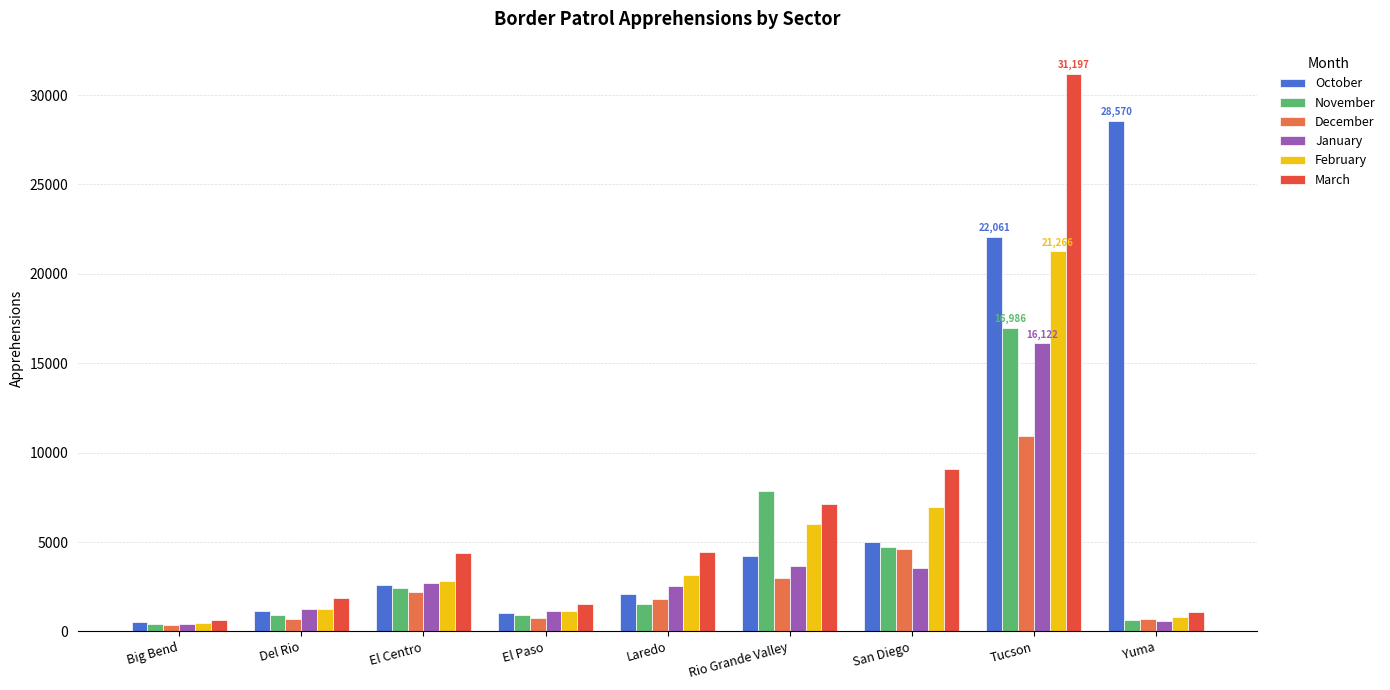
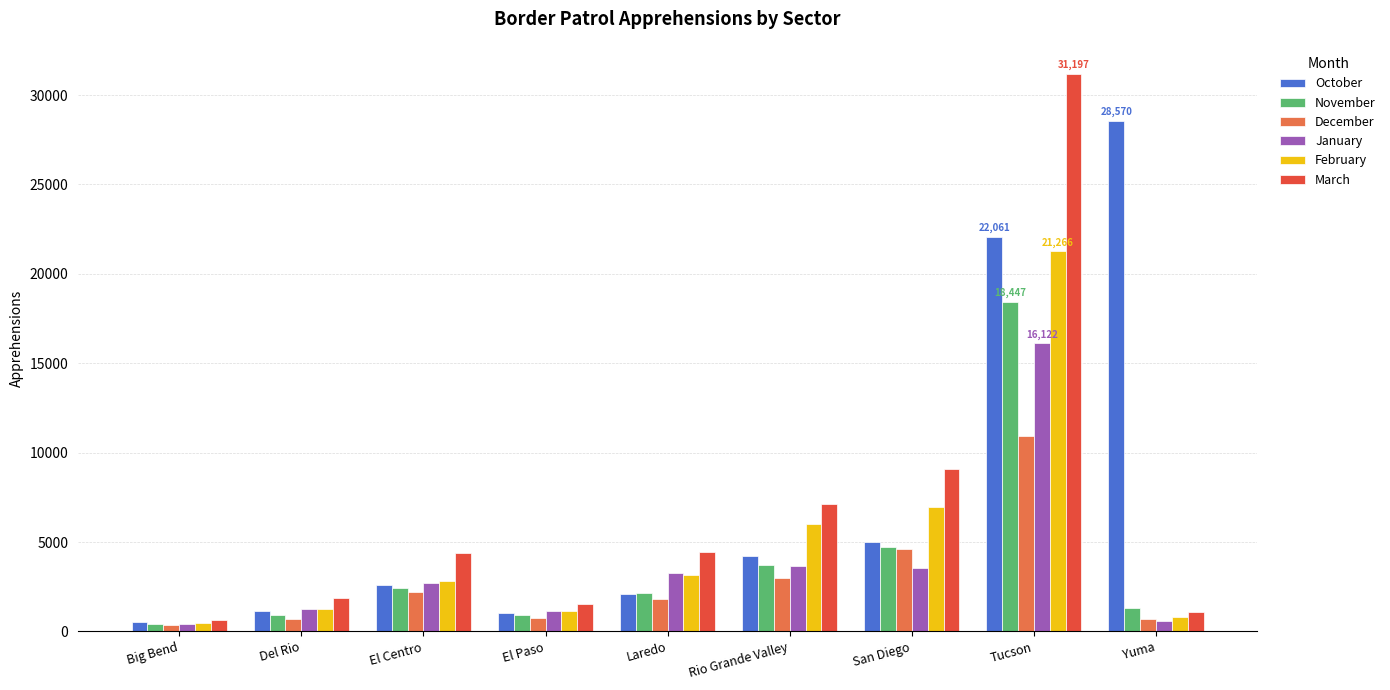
  {
    "October": {
      "Tucson": "22,061",
      "Yuma": "28,570"
    },
    "November": {
-     "Laredo": "1500",
-     "Rio Grande Valley": "7900",
-     "Tucson": "16,986",
-     "Yuma": "600"
+     "Laredo": "2100",
+     "Rio Grande Valley": "3700",
+     "Tucson": "18,447",
+     "Yuma": "1300"
    },
    "January": {
      "Big Bend": "400",
      "Del Rio": "1200",
      "El Centro": "2700",
      "El Paso": "1100",
-     "Laredo": "2500",
+     "Laredo": "3300",
      "Rio Grande Valley": "3700",
      "San Diego": "3500",
      "Yuma": "600"
    },
    "February": {
      "Tucson": "21,266"
    }
  }
